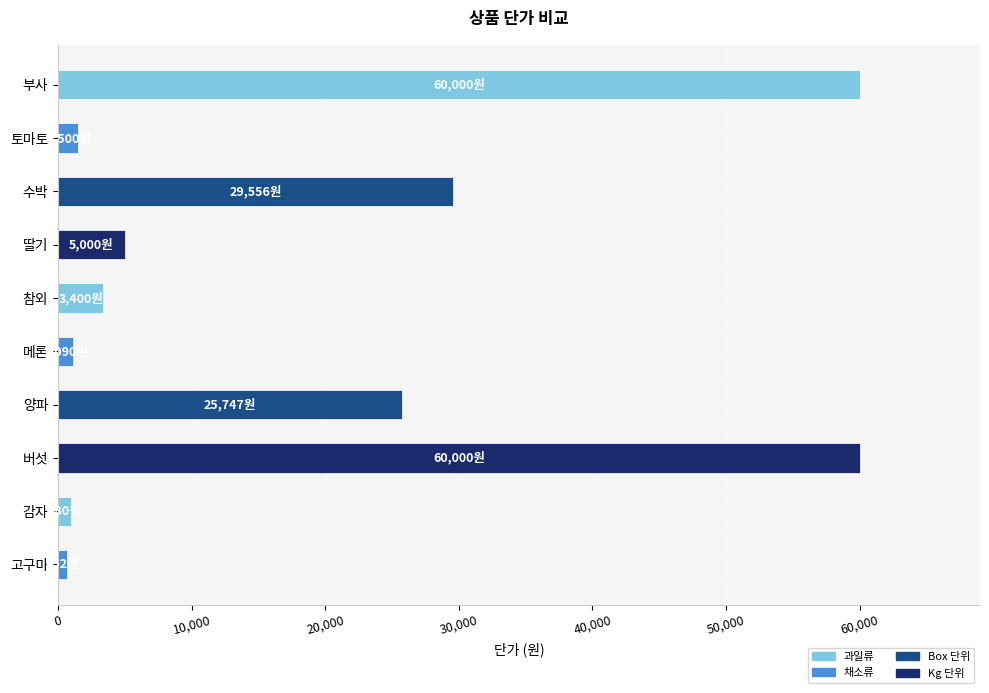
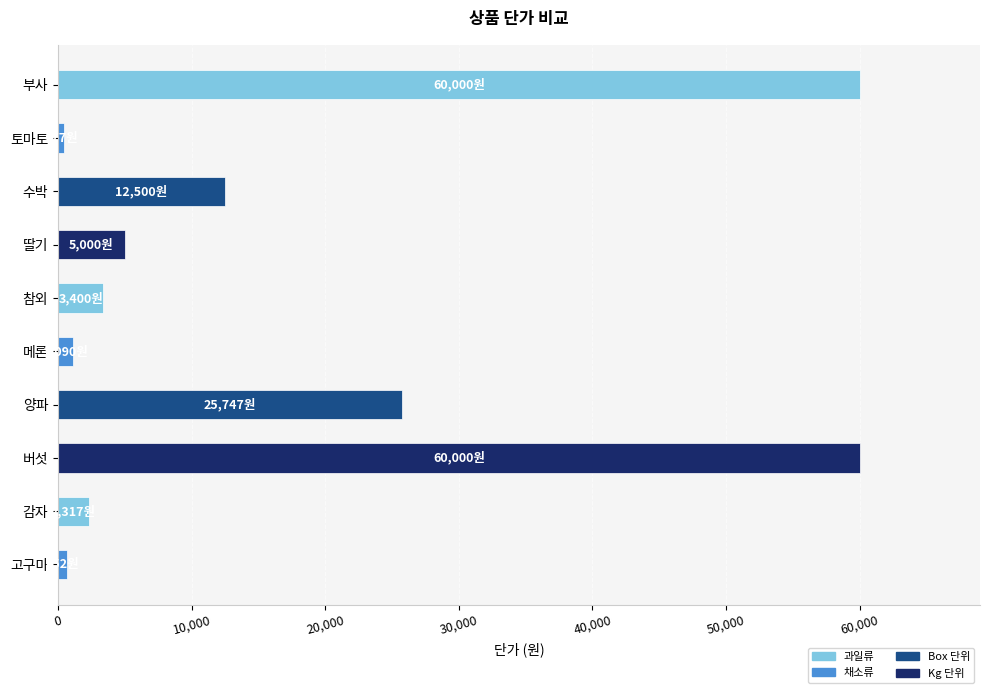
  {
    "부사": "60,000원",
-   "토마토": "1,500",
-   "수박": "29,556원",
+   "토마토": "500",
+   "수박": "12,500원",
    "딸기": "5,000원",
    "참외": "3,400원",
    "양파": "25,747원",
    "버섯": "60,000원",
-   "감자": "1,000"
+   "감자": "2,300"
  }
